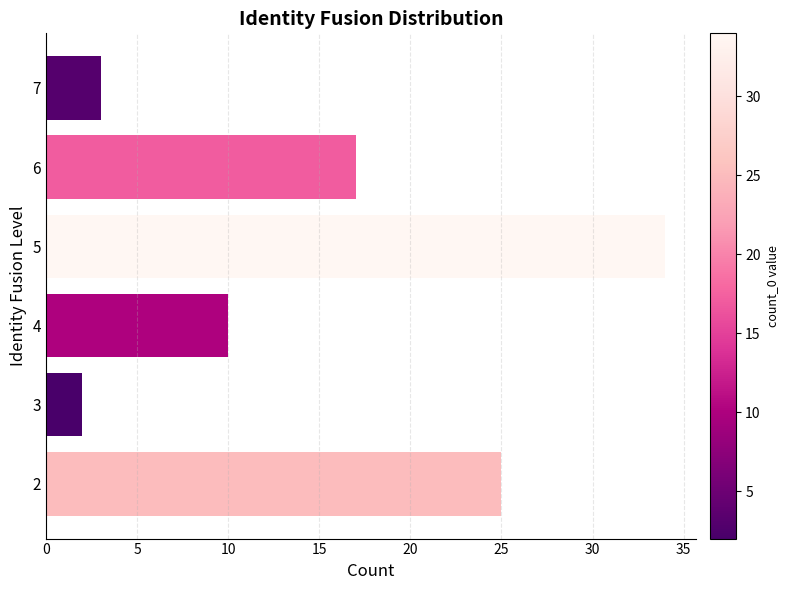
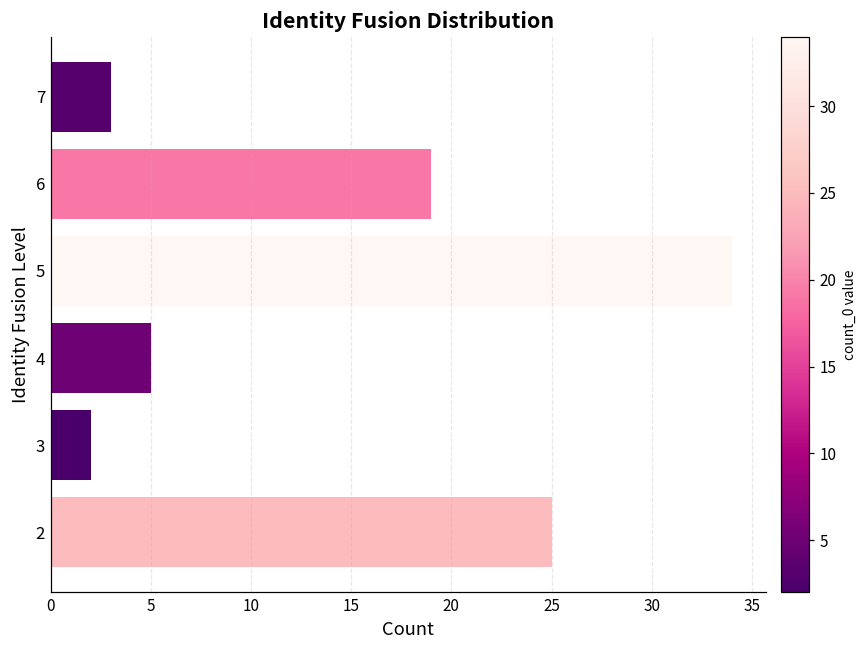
  {
    "7": 3,
-   "6": 17,
+   "6": 19,
    "5": 34,
-   "4": 10,
+   "4": 5,
    "3": 2,
    "2": 25
  }
